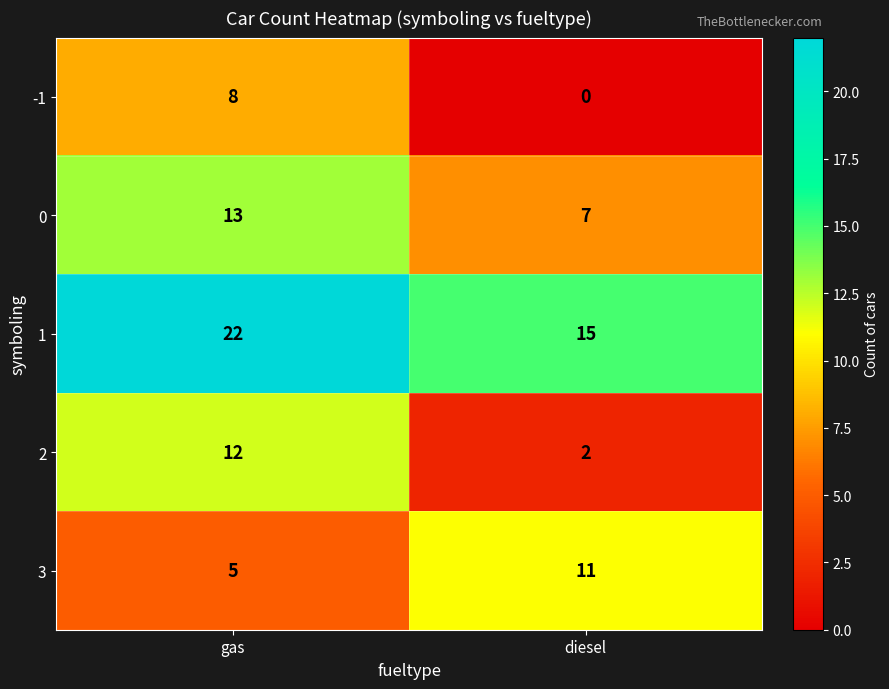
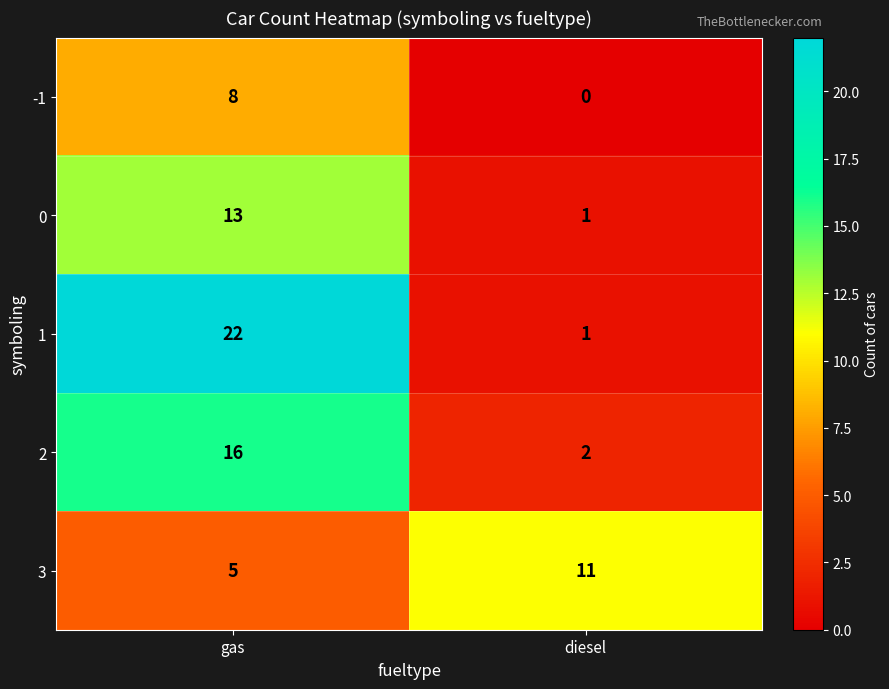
  {
    "-1": {
      "gas": 8,
      "diesel": 0
    },
    "0": {
      "gas": 13,
-     "diesel": 7
+     "diesel": 1
    },
    "1": {
      "gas": 22,
-     "diesel": 15
+     "diesel": 1
    },
    "2": {
-     "gas": 12,
+     "gas": 16,
      "diesel": 2
    },
    "3": {
      "gas": 5,
      "diesel": 11
    }
  }
